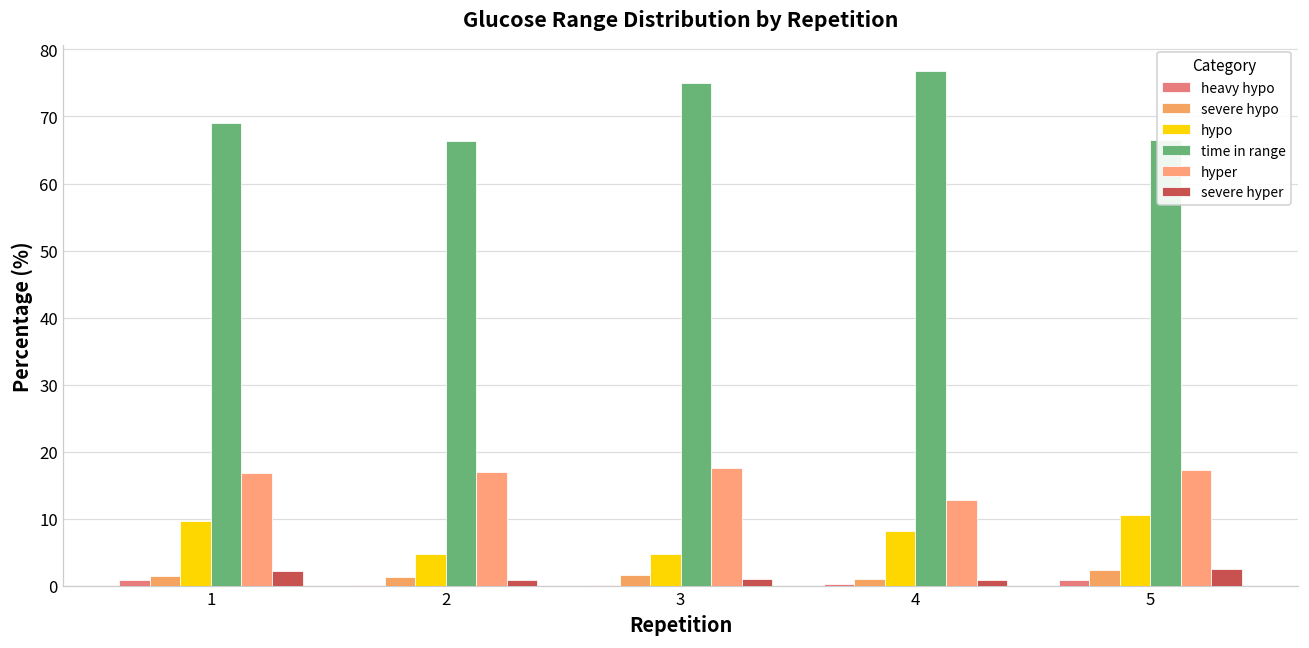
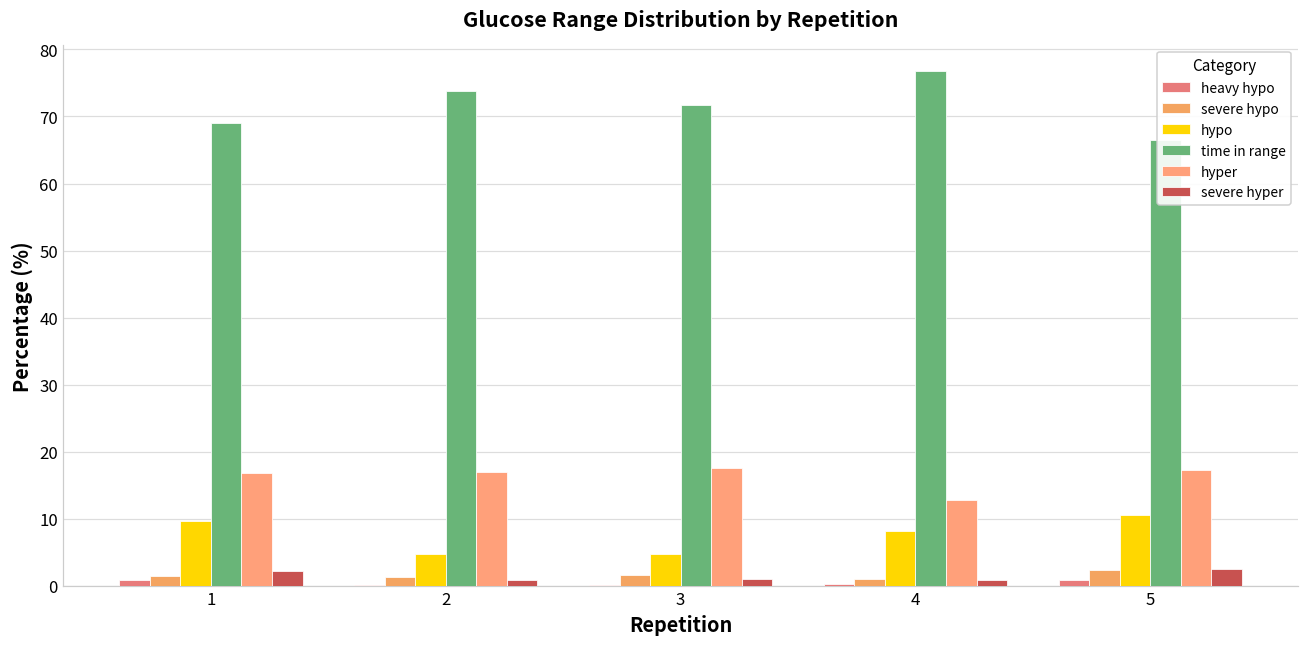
  {
    "hypo": {
      "1": 10,
      "2": 5,
      "3": 5,
      "4": 8,
      "5": 11
    },
    "time in range": {
      "1": 69,
-     "2": 66,
-     "3": 75,
+     "2": 74,
+     "3": 72,
      "4": 77
    },
    "severe hyper": {
      "1": 2,
      "2": 1,
      "3": 1,
      "4": 1,
      "5": 3
    }
  }
